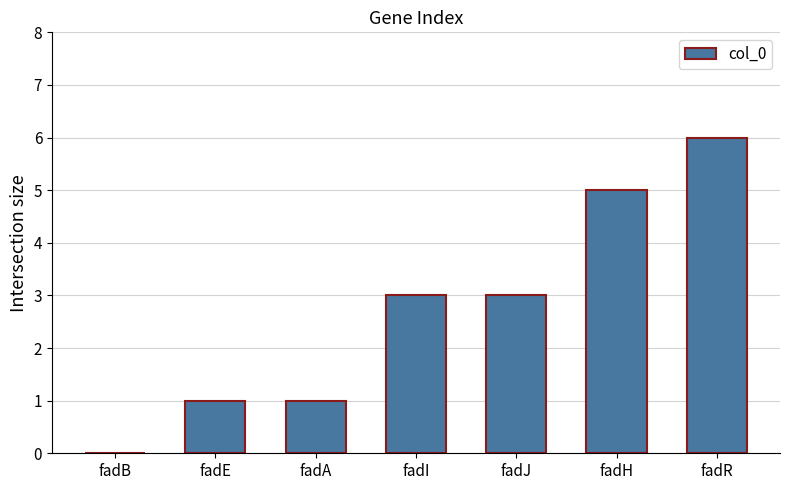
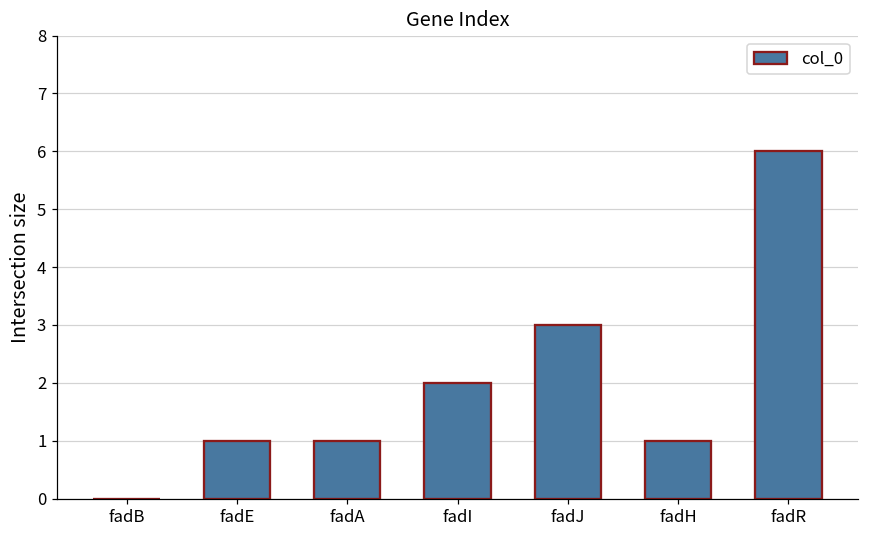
  {
    "fadB": 0,
    "fadE": 1,
    "fadA": 1,
-   "fadI": 3,
+   "fadI": 2,
    "fadJ": 3,
-   "fadH": 5,
+   "fadH": 1,
    "fadR": 6
  }
